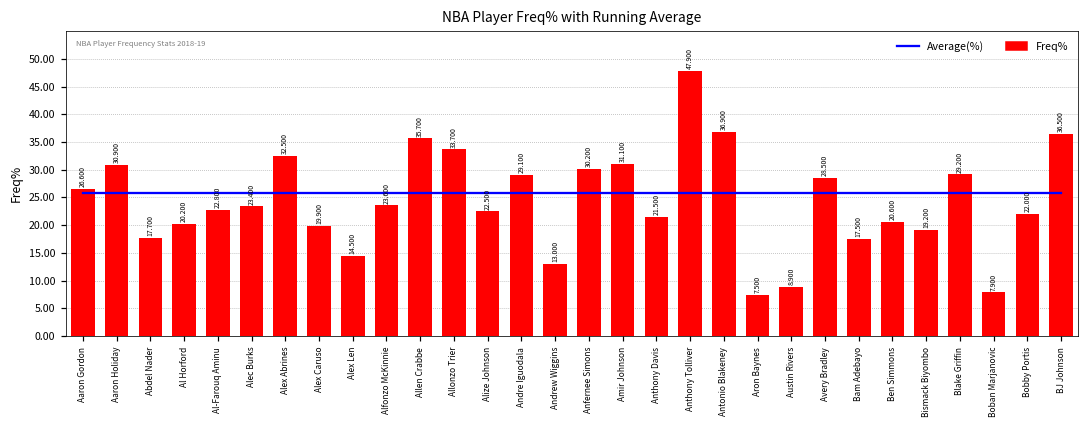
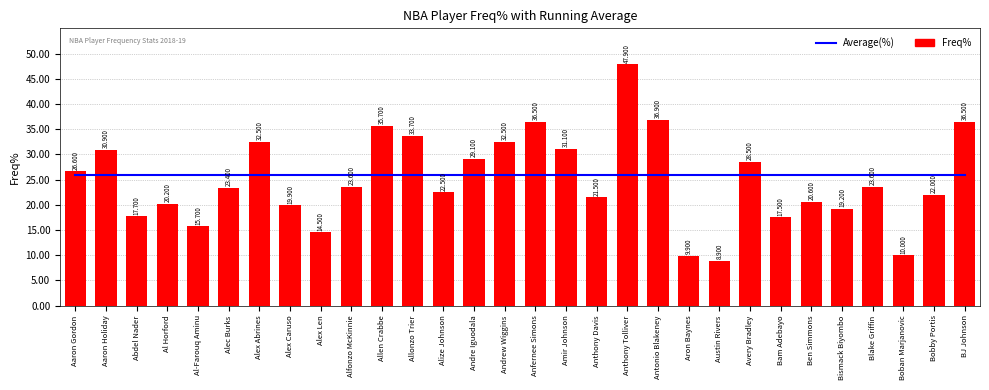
  {
    "Freq%": {
      "Aaron Gordon": 26.600,
      "Aaron Holiday": 30.900,
      "Abdel Nader": 17.700,
      "Al Horford": 20.200,
-     "Al-Farouq Aminu": 22.800,
+     "Al-Farouq Aminu": 15.700,
      "Alex Abrines": 32.500,
      "Alex Caruso": 19.900,
      "Alex Len": 14.500,
      "Allen Crabbe": 35.700,
      "Allonzo Trier": 33.700,
      "Andre Iguodala": 29.100,
-     "Andrew Wiggins": 13.000,
-     "Anfernee Simons": 30.200,
+     "Andrew Wiggins": 32.500,
+     "Anfernee Simons": 36.500,
      "Amir Johnson": 31.100,
      "Anthony Tolliver": 47.900,
      "Antonio Blakeney": 36.900,
-     "Aron Baynes": 7.500,
+     "Aron Baynes": 9.900,
      "Austin Rivers": 8.900,
      "Avery Bradley": 28.500,
      "Bam Adebayo": 17.500,
      "Ben Simmons": 20.600,
      "Bismack Biyombo": 19.200,
-     "Blake Griffin": 29.200,
-     "Boban Marjanovic": 7.900,
+     "Blake Griffin": 23.600,
+     "Boban Marjanovic": 10.000,
      "BJ Johnson": 36.500
    },
    "Average(%)": {
      "Aaron Gordon": 26,
      "Aaron Holiday": 26,
      "Abdel Nader": 26,
      "Al Horford": 26,
      "Al-Farouq Aminu": 26,
      "Alex Abrines": 26,
      "Alex Caruso": 26,
      "Alex Len": 26,
      "Allen Crabbe": 26,
      "Allonzo Trier": 26,
      "Andre Iguodala": 26,
      "Andrew Wiggins": 26,
      "Anfernee Simons": 26,
      "Amir Johnson": 26,
      "Anthony Tolliver": 26,
      "Antonio Blakeney": 26,
      "Aron Baynes": 26,
      "Austin Rivers": 26,
      "Avery Bradley": 26,
      "Bam Adebayo": 26,
      "Ben Simmons": 26,
      "Bismack Biyombo": 26,
      "Boban Marjanovic": 26,
      "BJ Johnson": 26
    }
  }
